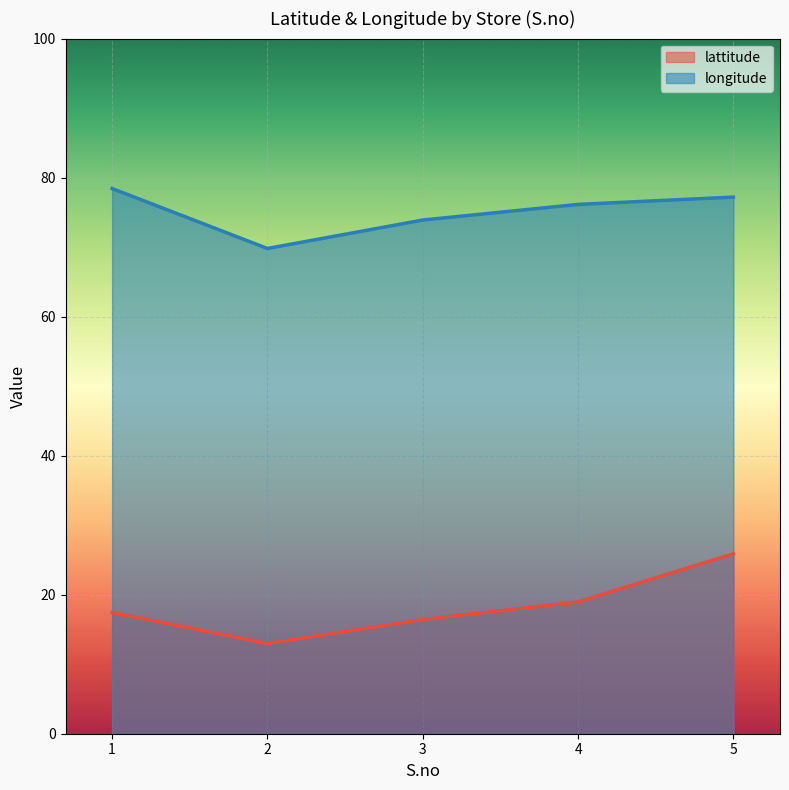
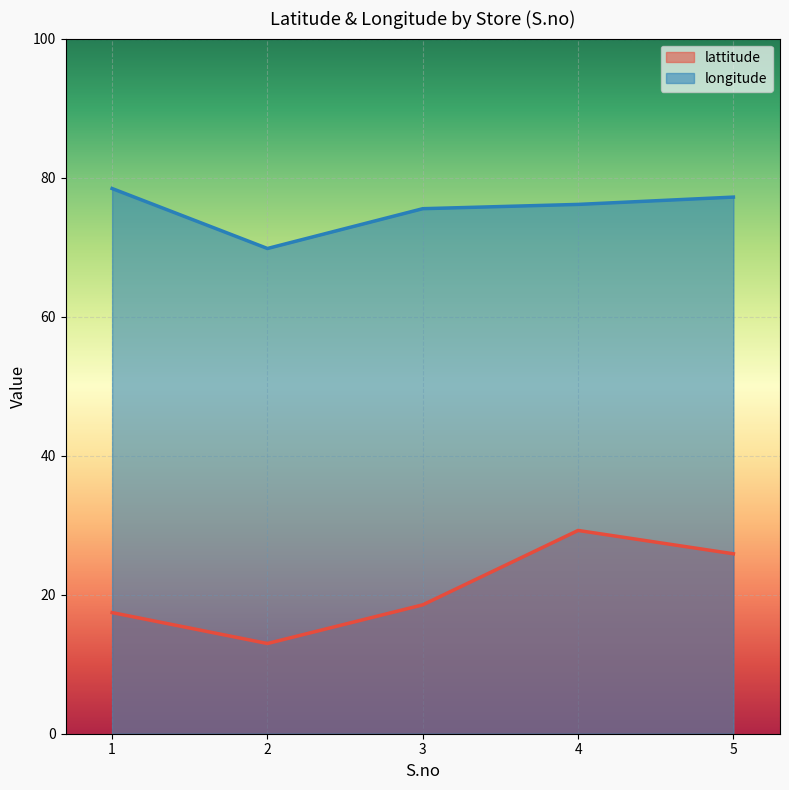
  {
    "lattitude": {
      "1": 17,
      "2": 13,
-     "3": 16,
-     "4": 19,
+     "3": 19,
+     "4": 29,
      "5": 26
    },
    "longitude": {
      "1": 78,
      "2": 70,
-     "3": 74,
+     "3": 76,
      "4": 76,
      "5": 77
    }
  }
